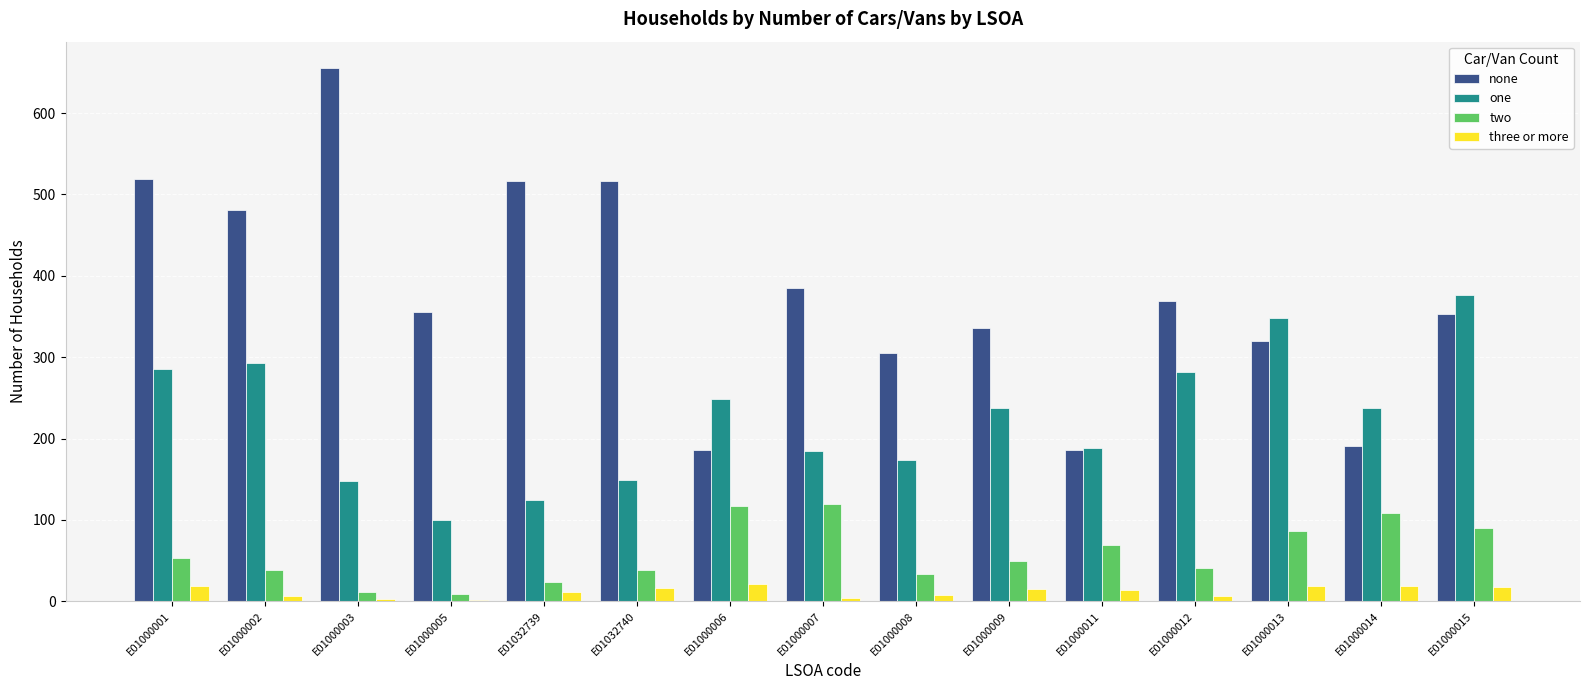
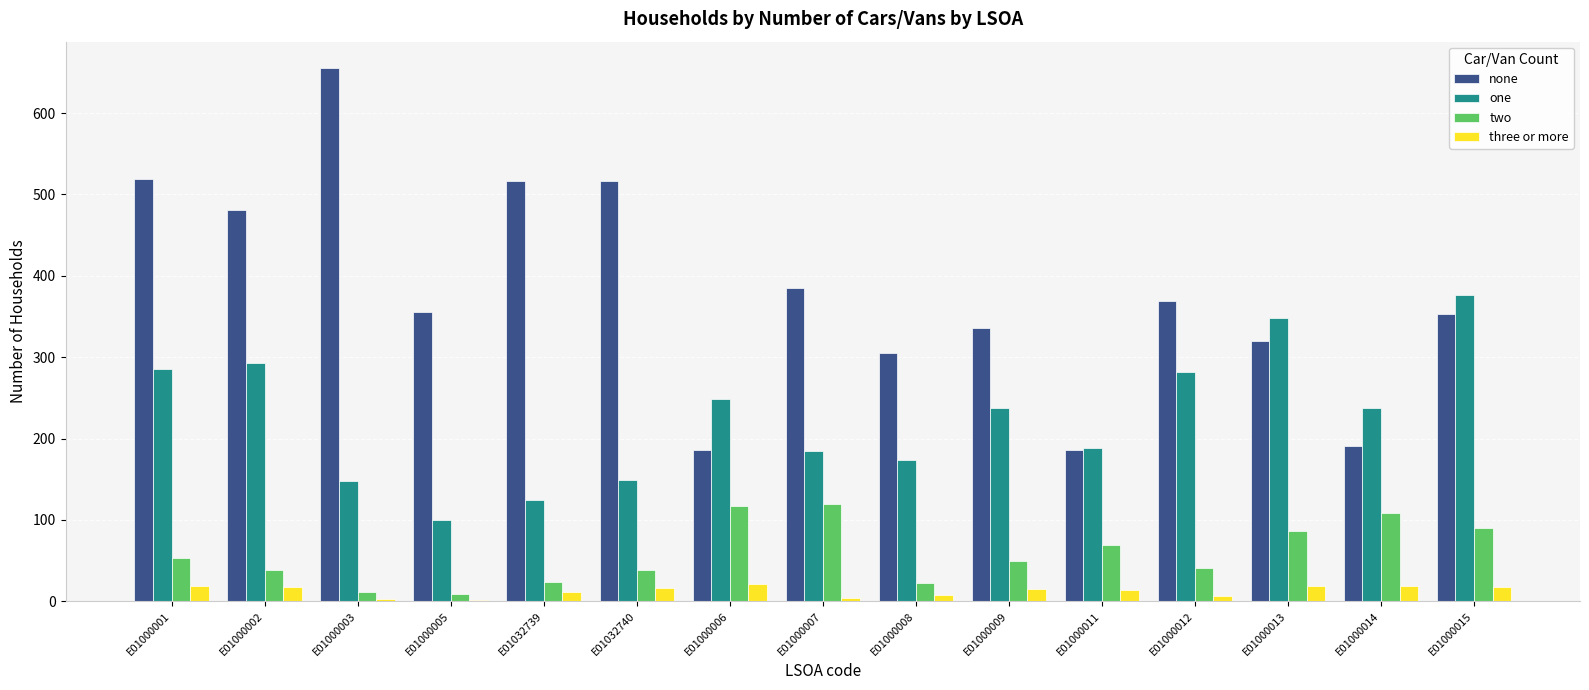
  {
    "none": {
      "E01000001": 520,
      "E01000002": 480,
      "E01000003": 660,
      "E01000005": 360,
      "E01032739": 520,
      "E01032740": 520,
      "E01000006": 190,
      "E01000007": 390,
      "E01000008": 310,
      "E01000009": 340,
      "E01000011": 190,
      "E01000012": 370,
      "E01000013": 320,
      "E01000014": 190,
      "E01000015": 350
    },
    "one": {
      "E01000001": 290,
      "E01000002": 290,
      "E01000003": 150,
      "E01000005": 100,
      "E01032739": 130,
      "E01032740": 150,
      "E01000006": 250,
      "E01000007": 190,
      "E01000008": 170,
      "E01000009": 240,
      "E01000011": 190,
      "E01000012": 280,
      "E01000013": 350,
      "E01000014": 240,
      "E01000015": 380
    },
    "two": {
      "E01000001": 50,
      "E01000002": 40,
      "E01000003": 10,
      "E01000005": 10,
      "E01032739": 20,
      "E01032740": 40,
      "E01000006": 120,
      "E01000007": 120,
-     "E01000008": 30,
+     "E01000008": 20,
      "E01000009": 50,
      "E01000011": 70,
      "E01000012": 40,
      "E01000013": 90,
      "E01000014": 110,
      "E01000015": 90
    },
    "three or more": {
      "E01000001": 20,
-     "E01000002": 10,
+     "E01000002": 20,
      "E01032739": 10,
      "E01032740": 20,
      "E01000006": 20,
      "E01000007": 0,
      "E01000008": 10,
      "E01000009": 20,
      "E01000011": 10,
      "E01000012": 10,
      "E01000013": 20,
      "E01000014": 20,
      "E01000015": 20
    }
  }
